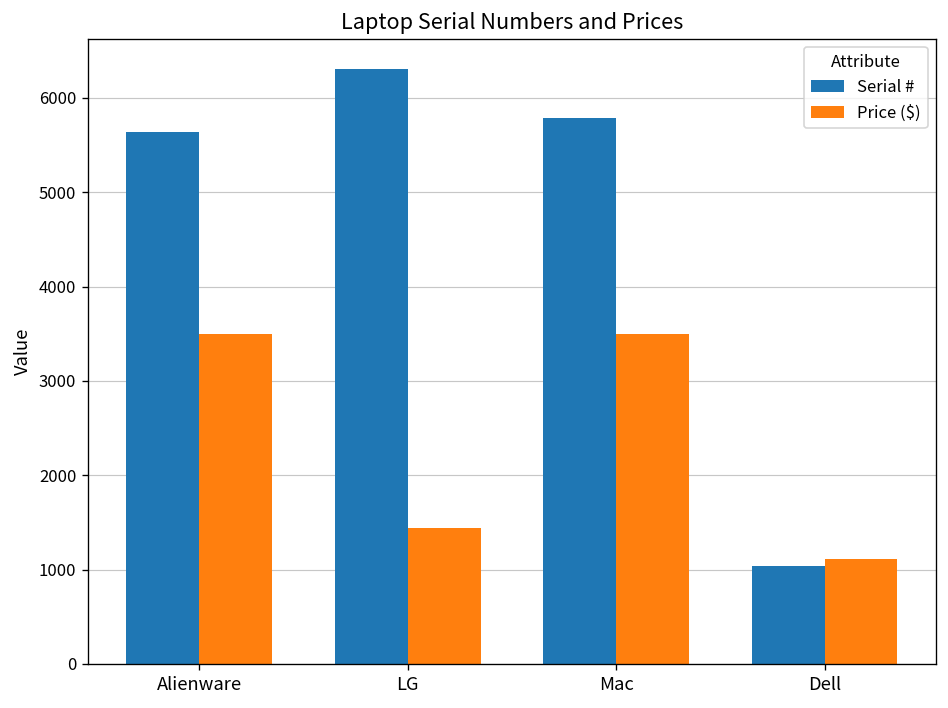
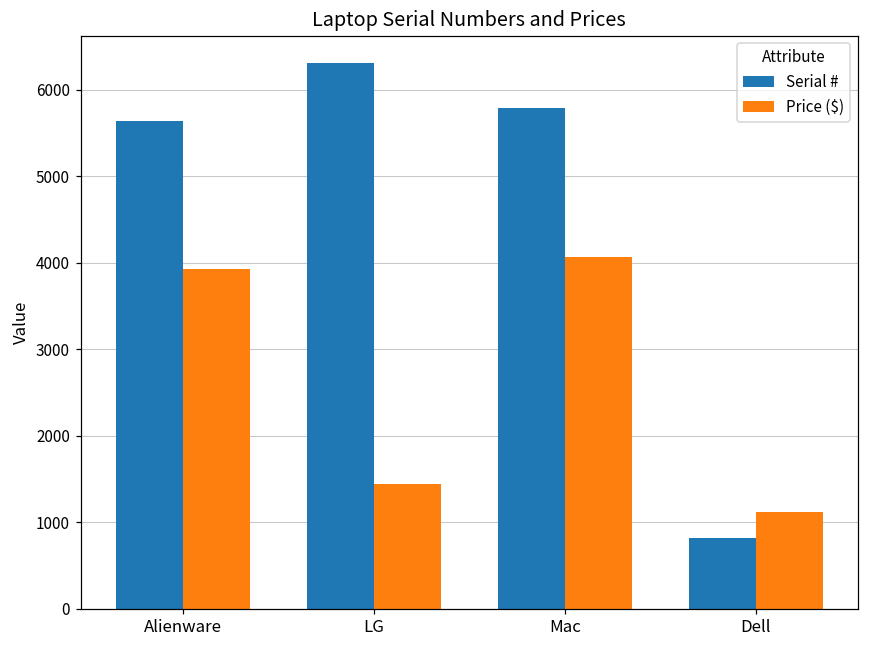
  {
    "Serial #": {
      "Alienware": 5600,
      "LG": 6300,
      "Mac": 5800,
-     "Dell": 1000
+     "Dell": 800
    },
    "Price ($)": {
-     "Alienware": 3500,
+     "Alienware": 3900,
      "LG": 1400,
-     "Mac": 3500,
+     "Mac": 4100,
      "Dell": 1100
    }
  }
